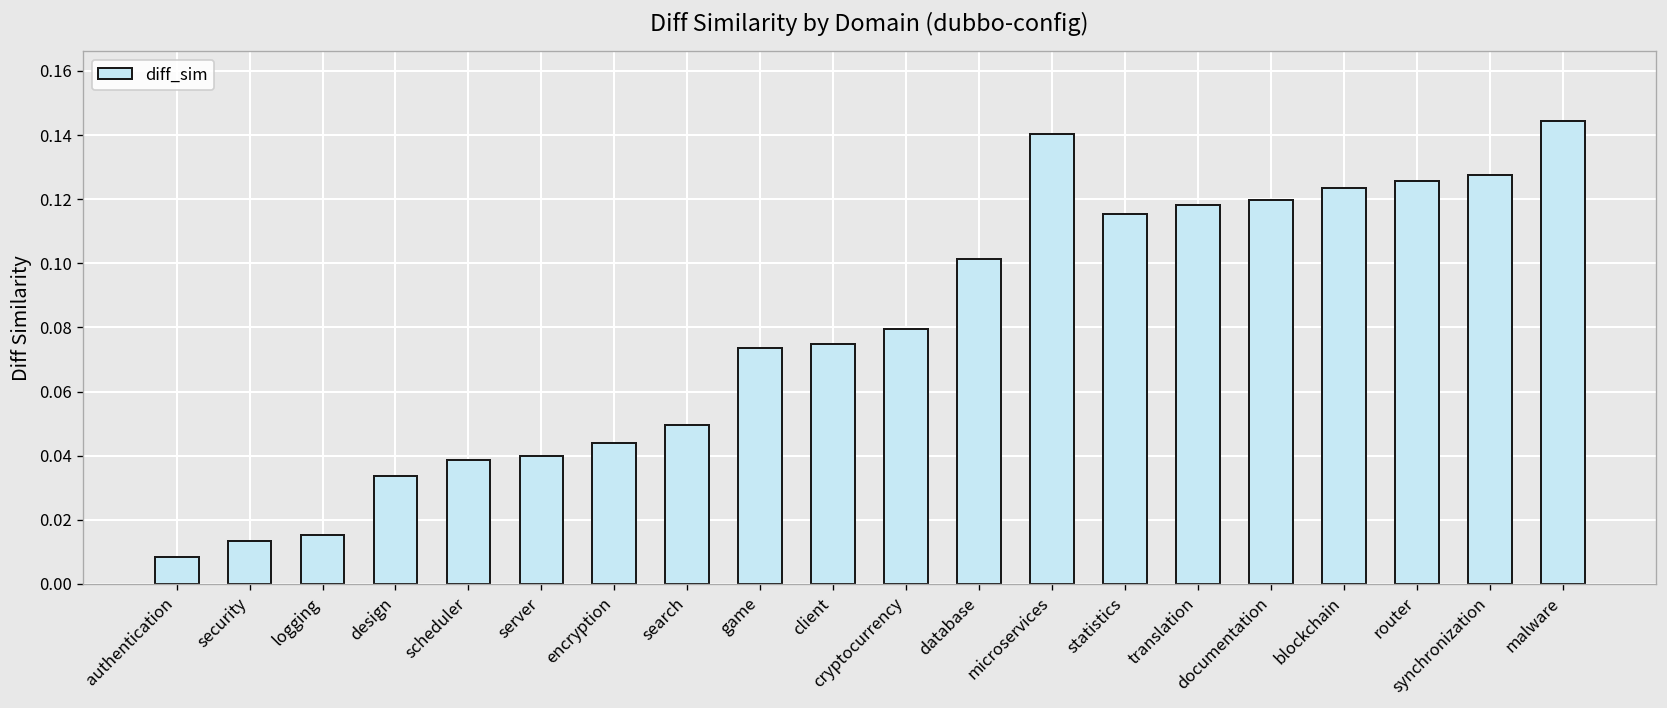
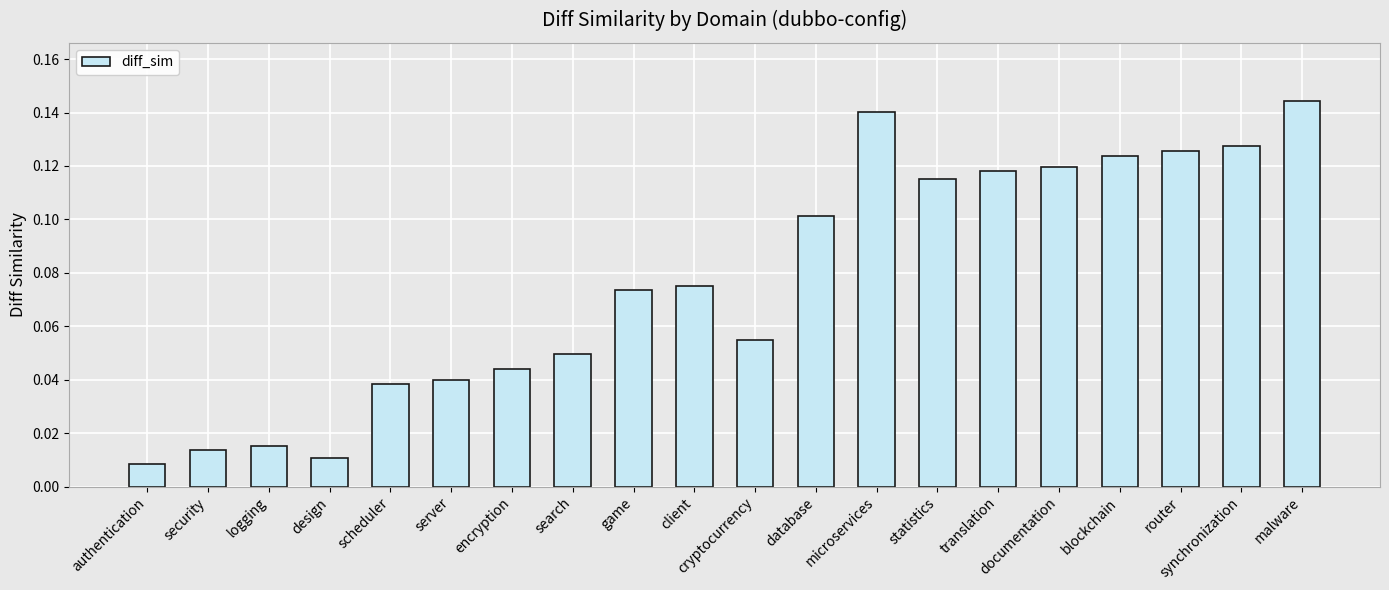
  {
    "authentication": 0.008,
    "security": 0.014,
    "logging": 0.015,
-   "design": 0.034,
+   "design": 0.011,
    "scheduler": 0.039,
    "server": 0.040,
    "encryption": 0.044,
    "search": 0.050,
    "game": 0.073,
    "client": 0.075,
-   "cryptocurrency": 0.079,
+   "cryptocurrency": 0.055,
    "database": 0.101,
    "microservices": 0.140,
    "statistics": 0.115,
    "translation": 0.118,
    "documentation": 0.120,
    "blockchain": 0.124,
    "router": 0.126,
    "synchronization": 0.127,
    "malware": 0.144
  }
